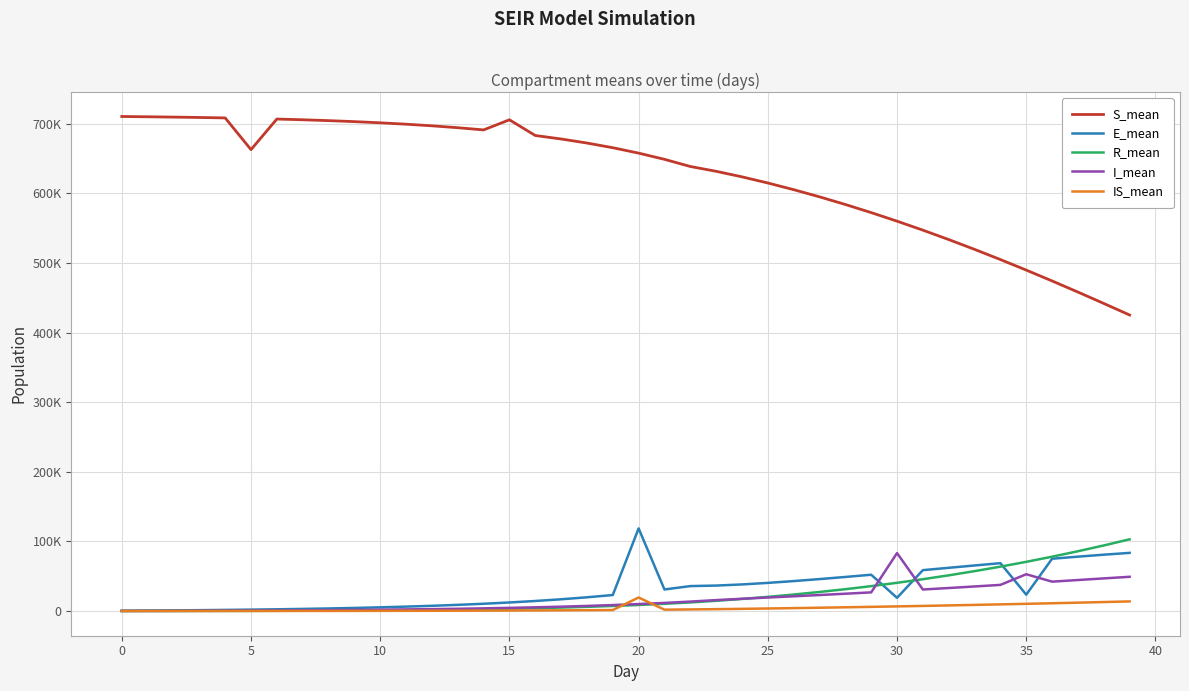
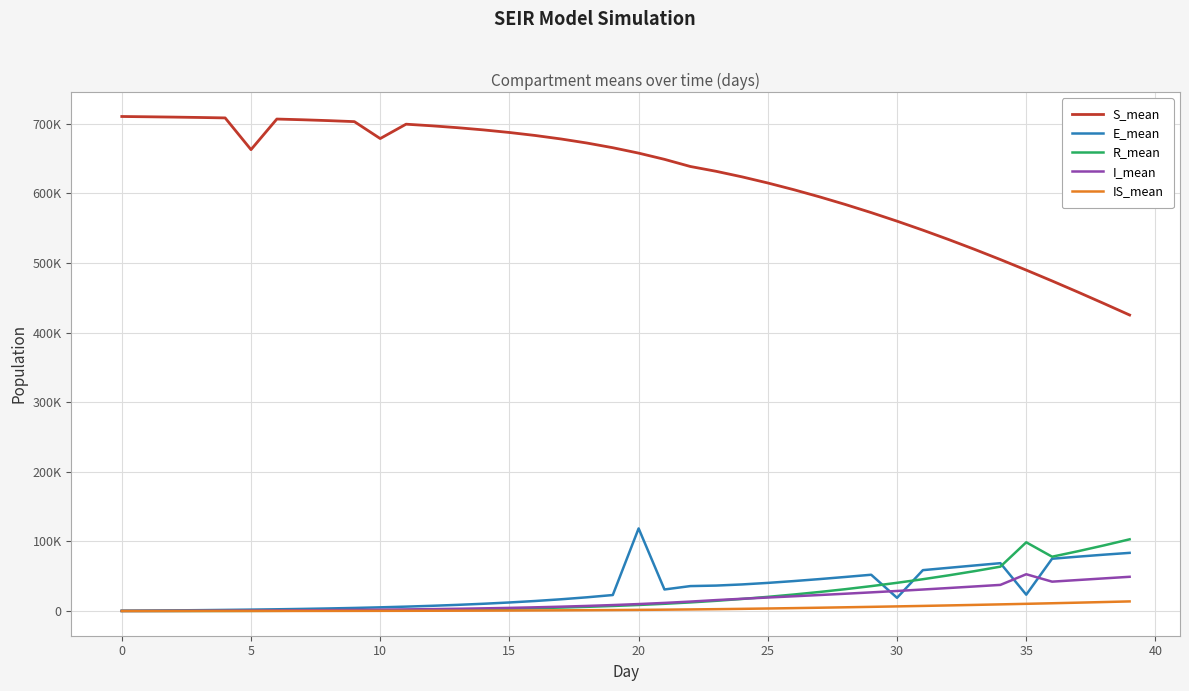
  {
    "S_mean": {
      "0": 710000,
      "5": 660000,
-     "10": 700000,
-     "15": 710000,
+     "10": 680000,
+     "15": 690000,
      "20": 660000,
      "25": 610000,
      "30": 560000,
      "35": 490000
    },
    "E_mean": {
      "15": 10000,
      "20": 120000,
      "25": 40000,
      "30": 20000,
      "35": 20000
    },
    "R_mean": {
      "30": 40000,
-     "35": 70000
+     "35": 100000
    },
    "I_mean": {
-     "30": 80000,
+     "30": 30000,
      "35": 50000
    },
    "IS_mean": {
-     "20": 20000,
+     "20": 0,
      "25": 0,
      "30": 10000,
      "35": 10000
    }
  }
